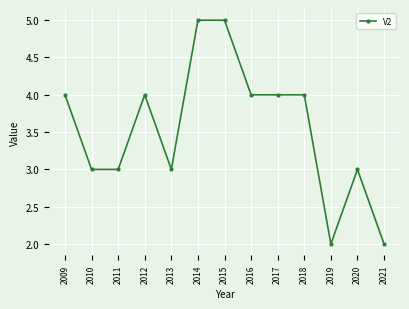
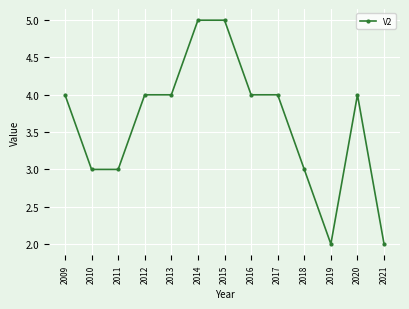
  {
    "2009": 4,
    "2010": 3,
    "2011": 3,
    "2012": 4,
-   "2013": 3,
+   "2013": 4,
    "2014": 5,
    "2015": 5,
    "2016": 4,
    "2017": 4,
-   "2018": 4,
+   "2018": 3,
    "2019": 2,
-   "2020": 3,
+   "2020": 4,
    "2021": 2
  }
